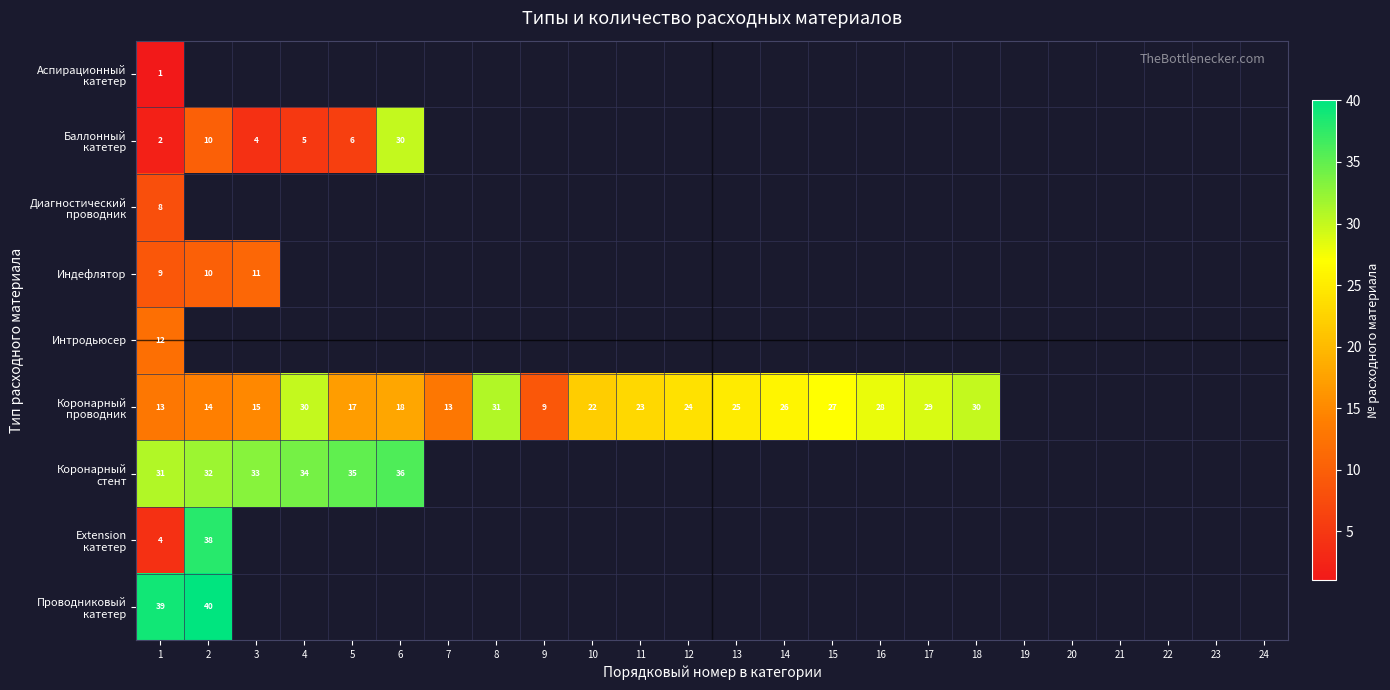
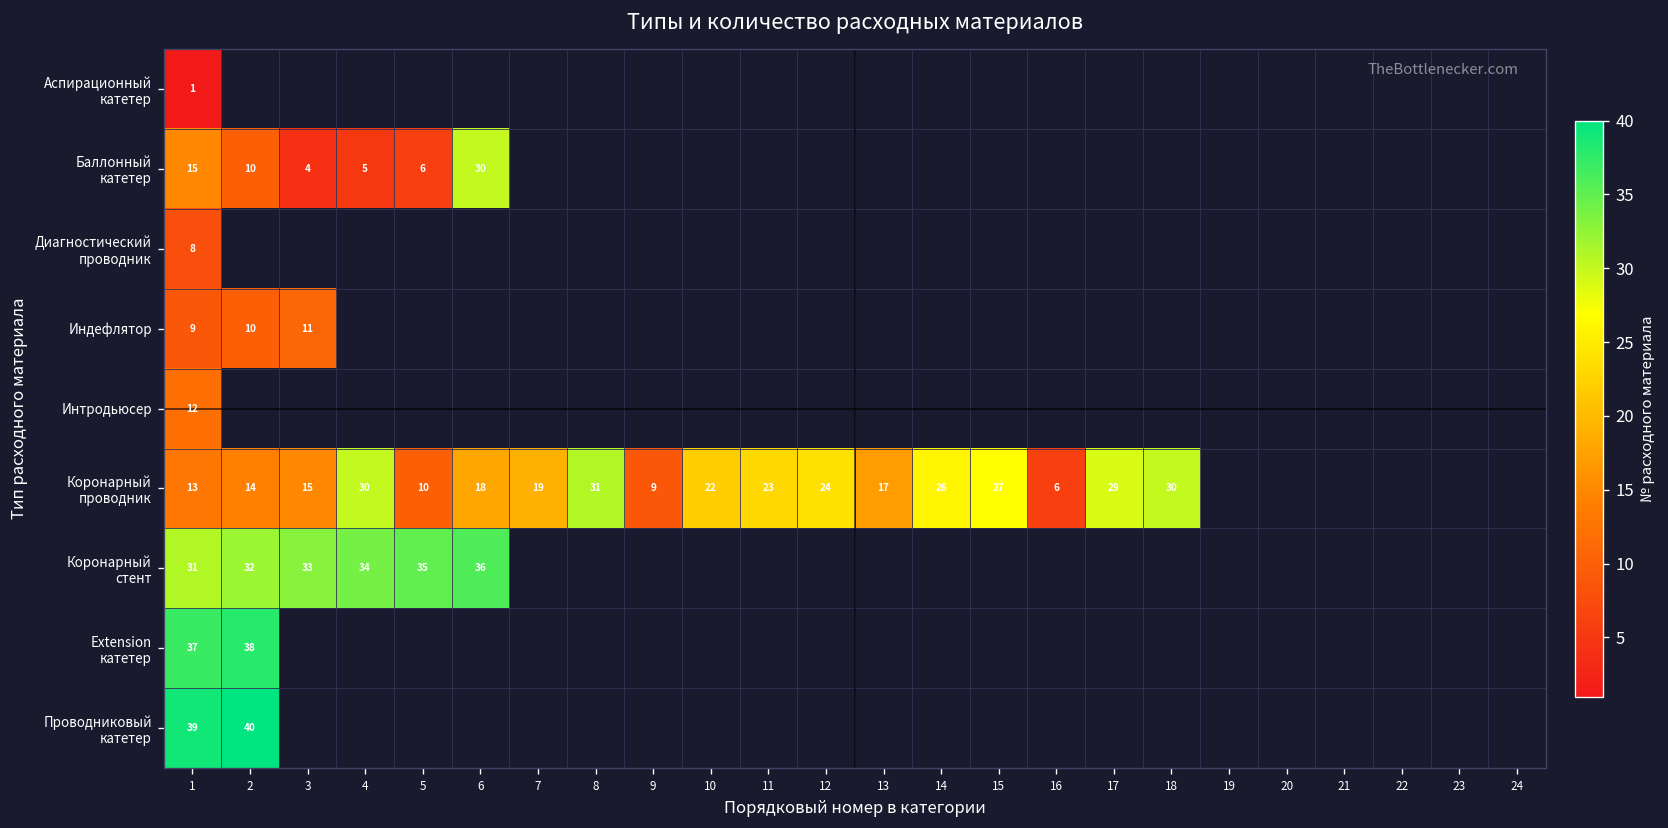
  {
    "Аспирационный катетер": {
      "1": 1
    },
    "Баллонный катетер": {
-     "1": 2,
+     "1": 15,
      "2": 10,
      "3": 4,
      "4": 5,
      "5": 6,
      "6": 30
    },
    "Диагностический проводник": {
      "1": 8
    },
    "Индефлятор": {
      "1": 9,
      "2": 10,
      "3": 11
    },
    "Интродьюсер": {
      "1": 12
    },
    "Коронарный проводник": {
      "1": 13,
      "2": 14,
      "3": 15,
      "4": 30,
-     "5": 17,
+     "5": 10,
      "6": 18,
-     "7": 13,
+     "7": 19,
      "8": 31,
      "9": 9,
      "10": 22,
      "11": 23,
      "12": 24,
-     "13": 25,
+     "13": 17,
      "14": 26,
      "15": 27,
-     "16": 28,
+     "16": 6,
      "17": 29,
      "18": 30
    },
    "Коронарный стент": {
      "1": 31,
      "2": 32,
      "3": 33,
      "4": 34,
      "5": 35,
      "6": 36
    },
    "Extension катетер": {
-     "1": 4,
+     "1": 37,
      "2": 38
    },
    "Проводниковый катетер": {
      "1": 39,
      "2": 40
    }
  }
